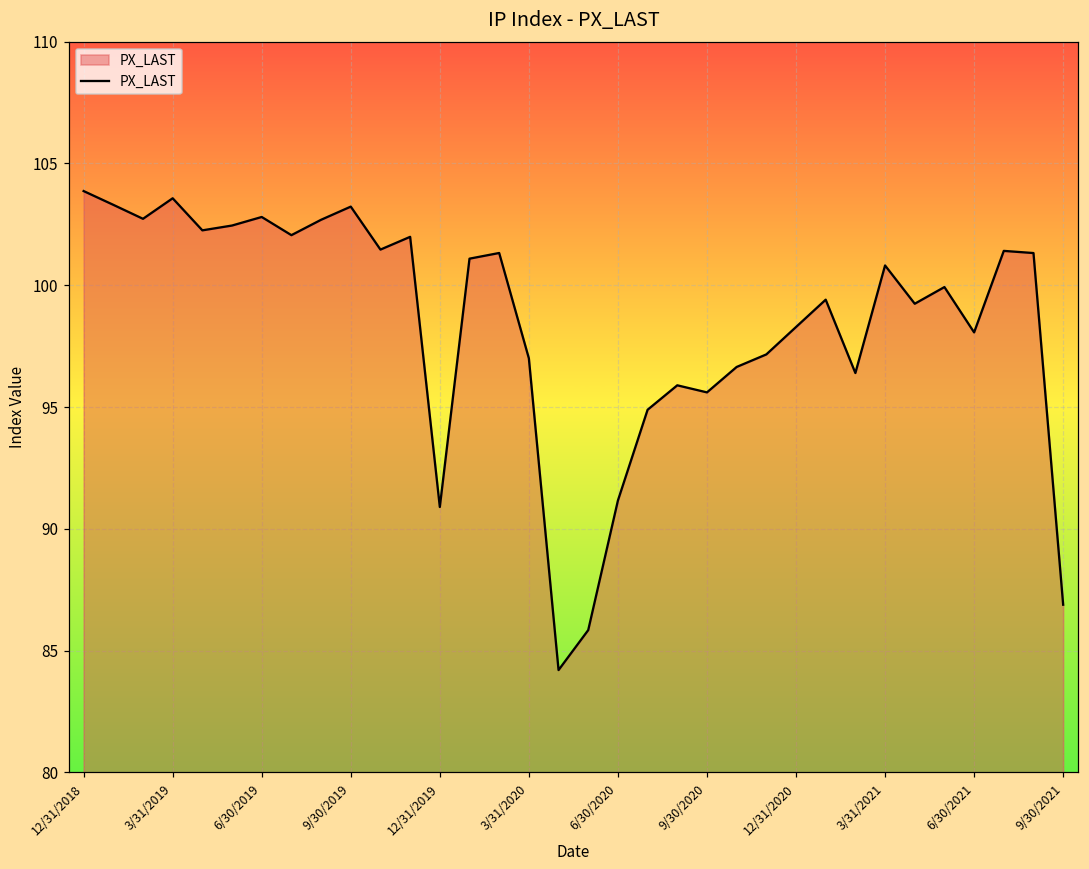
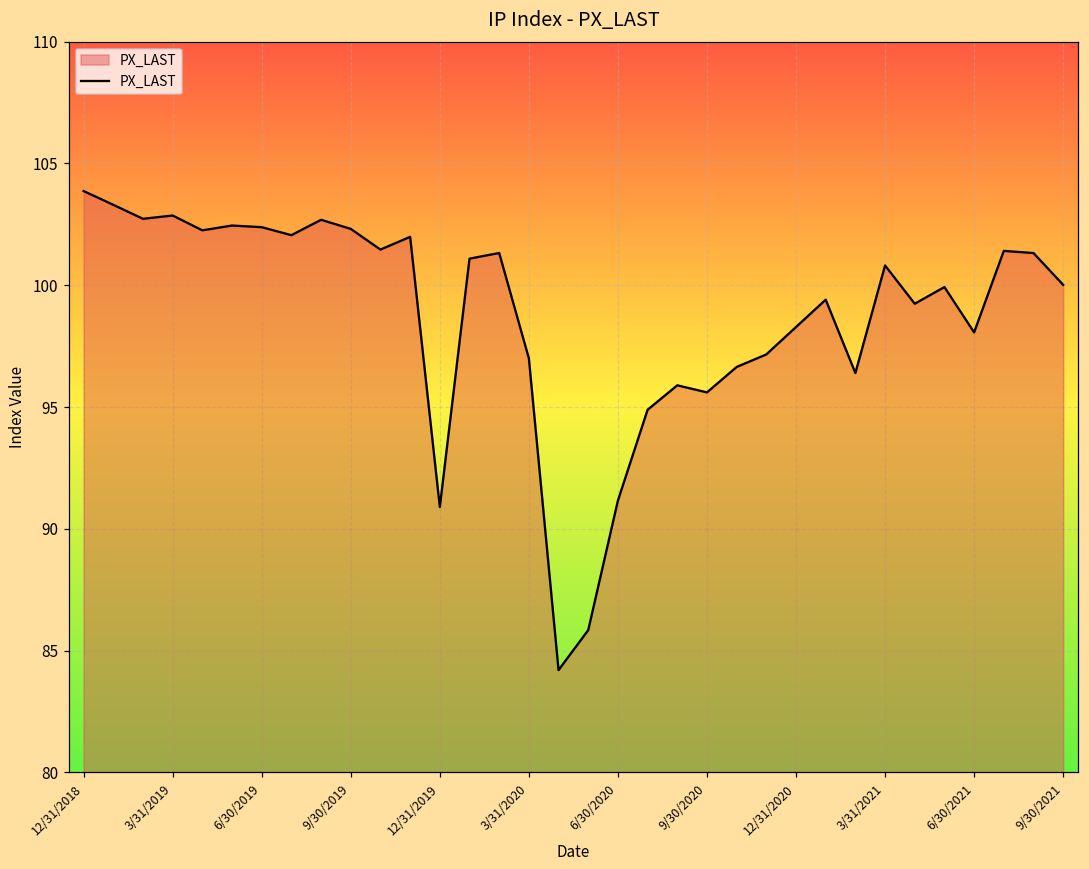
  {
    "12/31/2018": 103.9,
-   "3/31/2019": 103.6,
-   "6/30/2019": 102.8,
-   "9/30/2019": 103.2,
+   "3/31/2019": 102.9,
+   "6/30/2019": 102.4,
+   "9/30/2019": 102.3,
    "12/31/2019": 90.9,
    "3/31/2020": 97.0,
    "6/30/2020": 91.2,
    "9/30/2020": 95.6,
    "12/31/2020": 98.3,
    "3/31/2021": 100.8,
    "6/30/2021": 98.1,
-   "9/30/2021": 86.9
+   "9/30/2021": 100.0
  }
